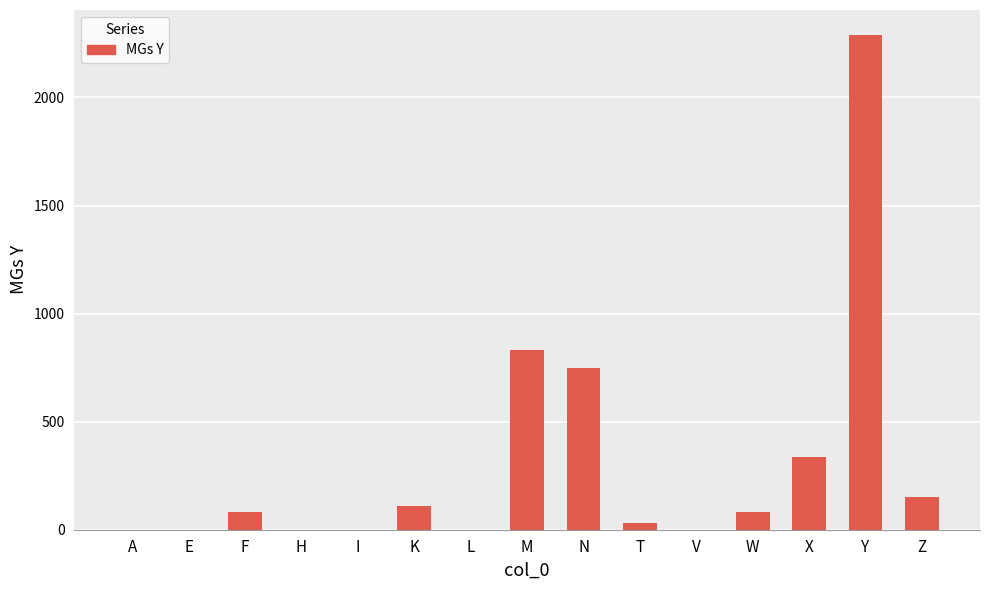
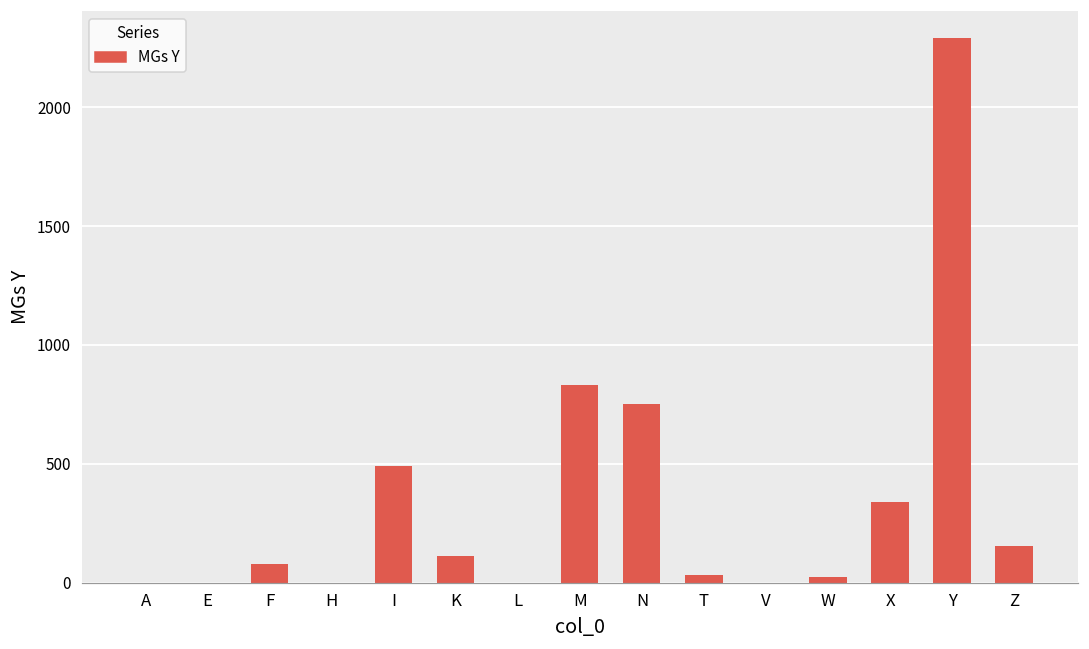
  {
    "A": 0,
    "E": 0,
    "F": 80,
    "H": 0,
-   "I": 0,
+   "I": 490,
    "K": 110,
    "L": 0,
    "M": 830,
    "N": 750,
    "T": 30,
    "V": 0,
-   "W": 80,
+   "W": 20,
    "X": 340,
    "Y": 2290,
    "Z": 150
  }
